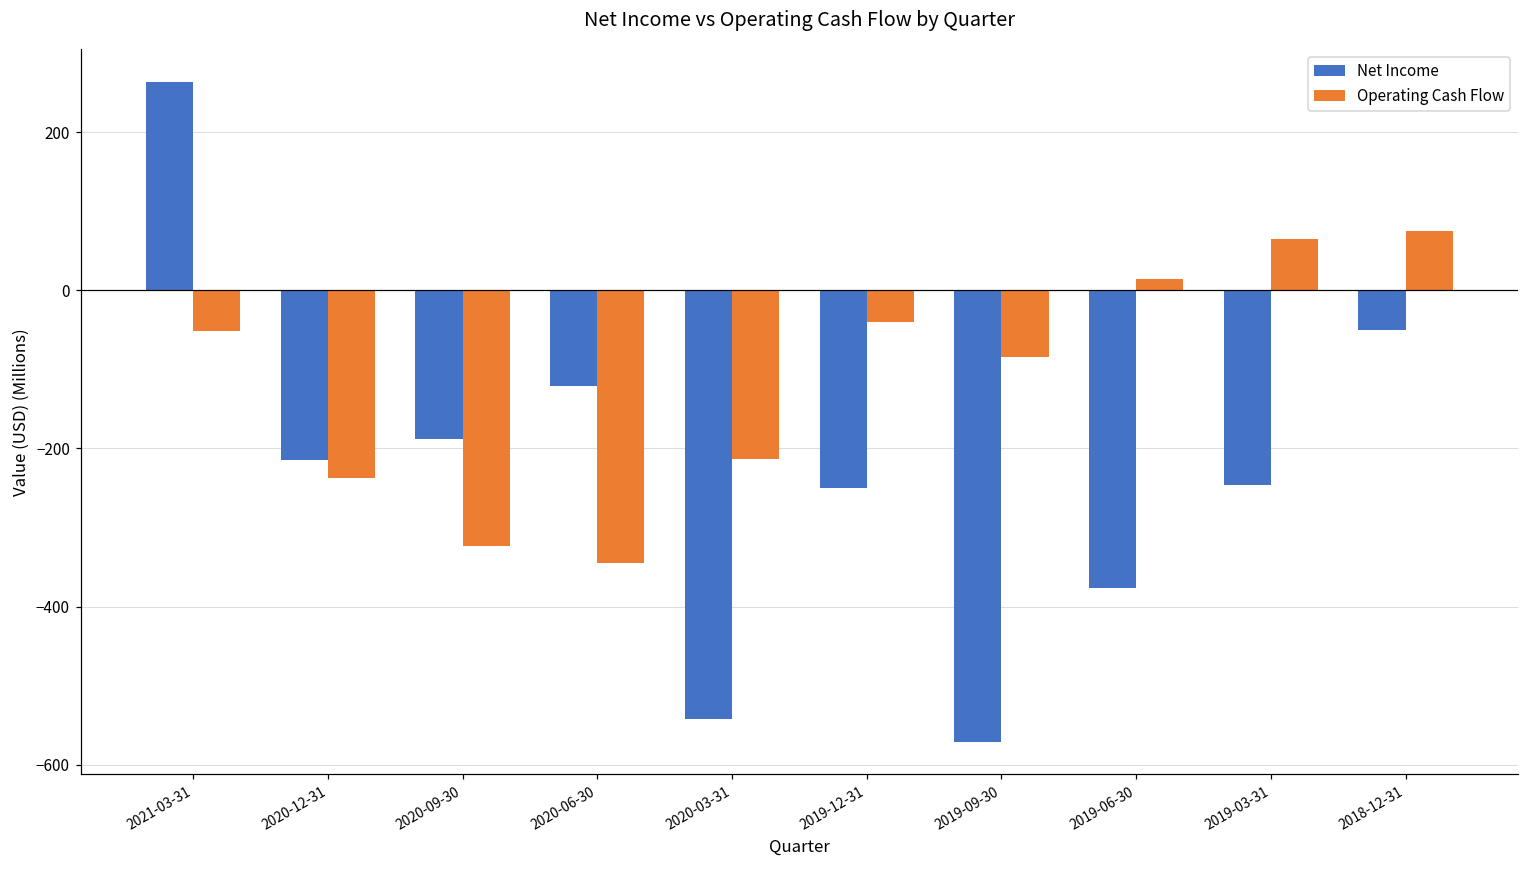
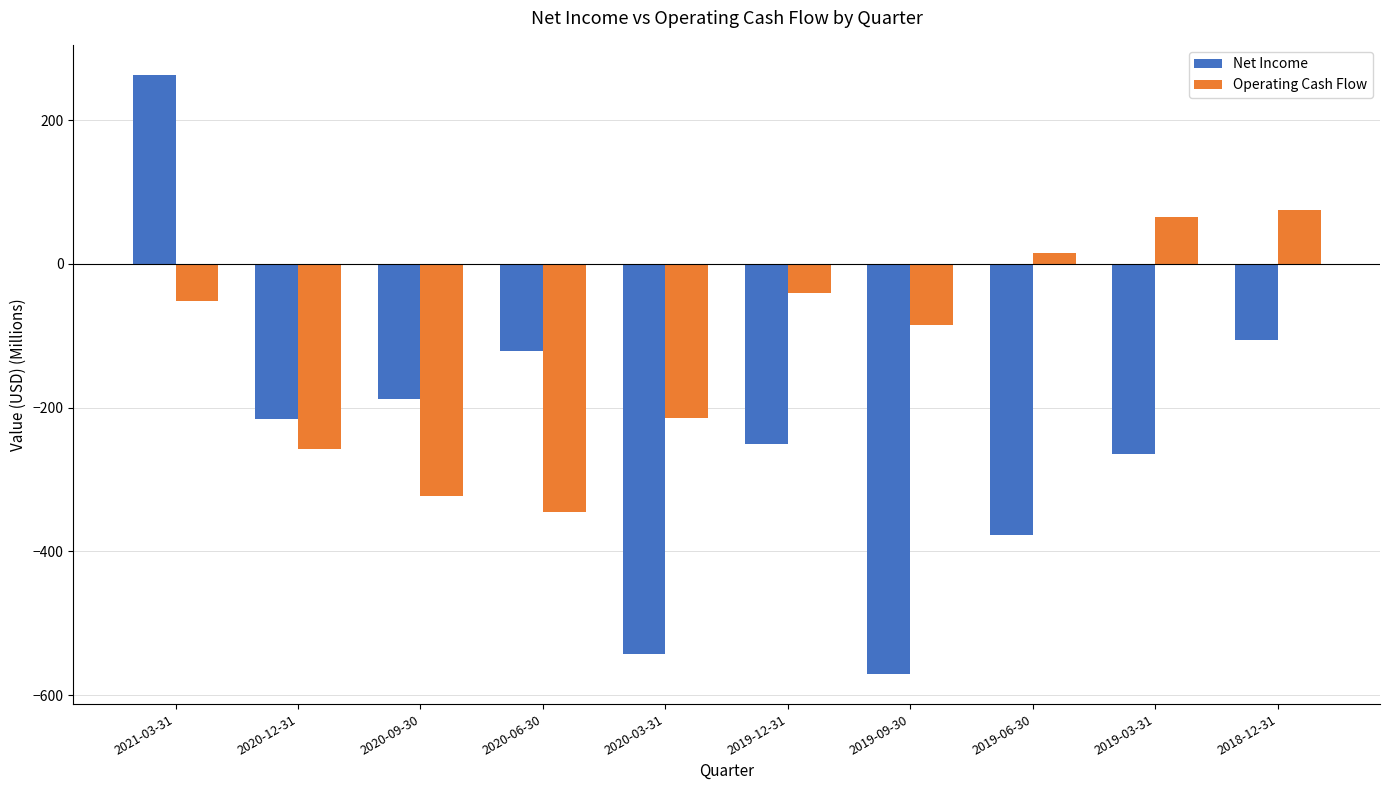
  {
    "Net Income": {
      "2021-03-31": 260,
      "2020-12-31": -220,
      "2020-09-30": -190,
      "2020-06-30": -120,
      "2020-03-31": -540,
      "2019-12-31": -250,
      "2019-09-30": -570,
      "2019-06-30": -380,
-     "2019-03-31": -250,
-     "2018-12-31": -50
+     "2019-03-31": -270,
+     "2018-12-31": -110
    },
    "Operating Cash Flow": {
      "2021-03-31": -50,
-     "2020-12-31": -240,
+     "2020-12-31": -260,
      "2020-09-30": -320,
      "2020-06-30": -350,
      "2020-03-31": -210,
      "2019-12-31": -40,
      "2019-09-30": -80,
      "2019-06-30": 10,
      "2019-03-31": 60,
      "2018-12-31": 80
    }
  }
